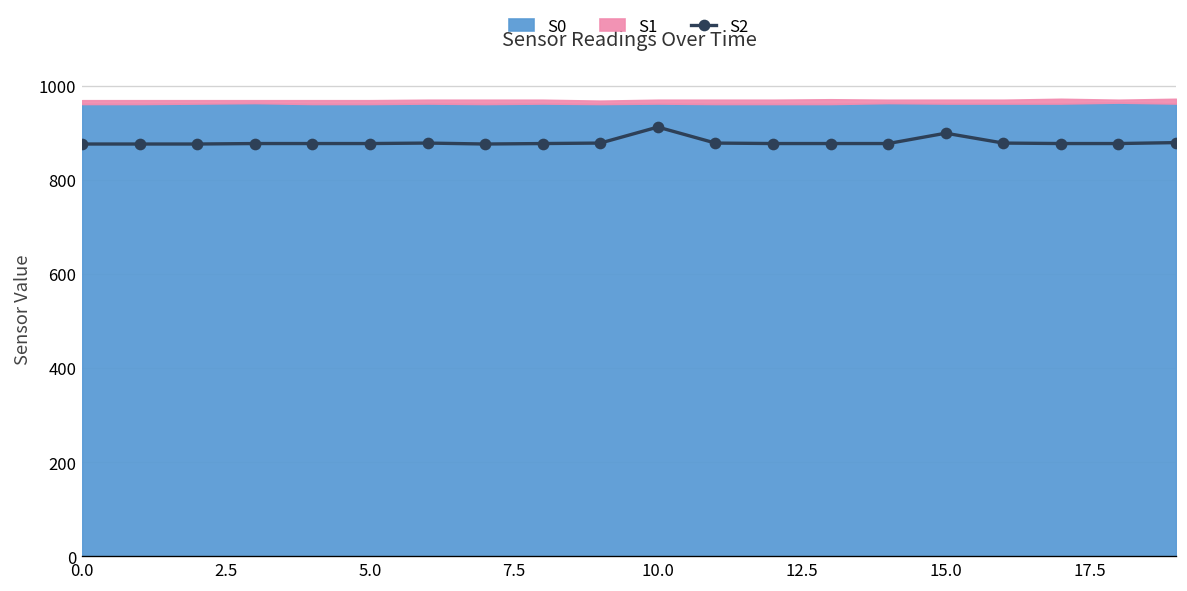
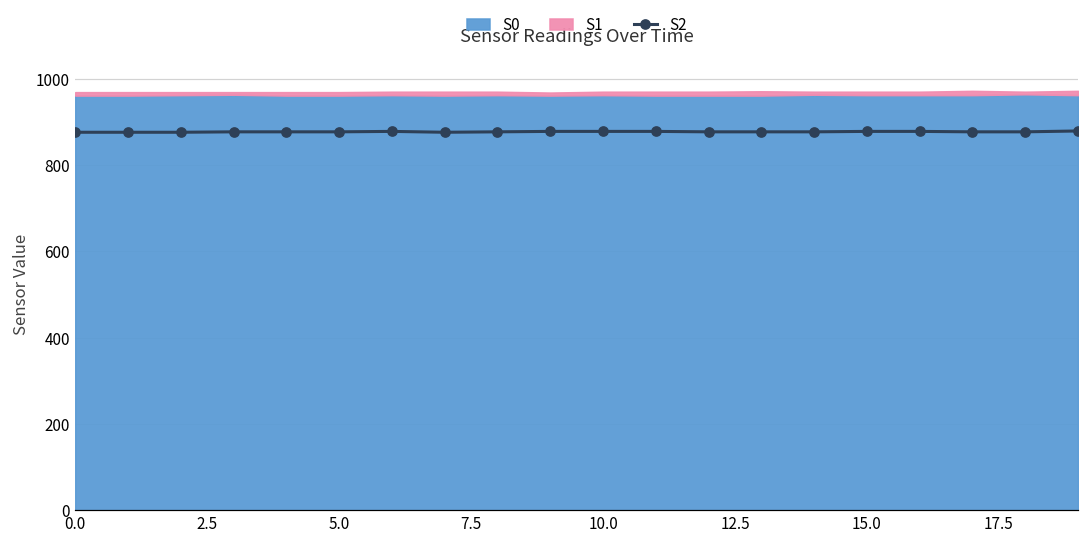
  {
    "S2": {
      "0.0": 880,
      "5.0": 880,
-     "10.0": 910,
-     "15.0": 900
+     "10.0": 880,
+     "15.0": 880
    },
    "S0": {
      "0.0": 960,
      "5.0": 960,
      "10.0": 960,
      "15.0": 960
    }
  }
